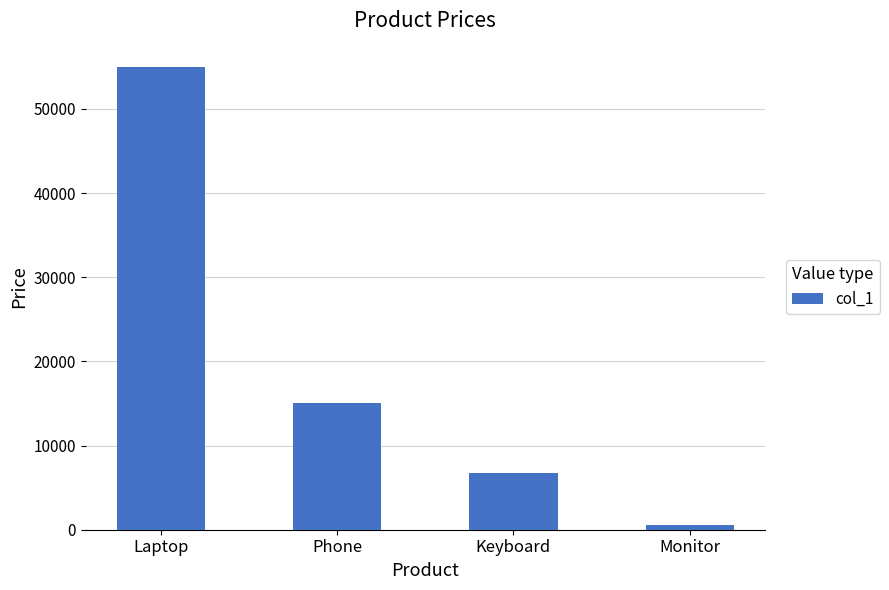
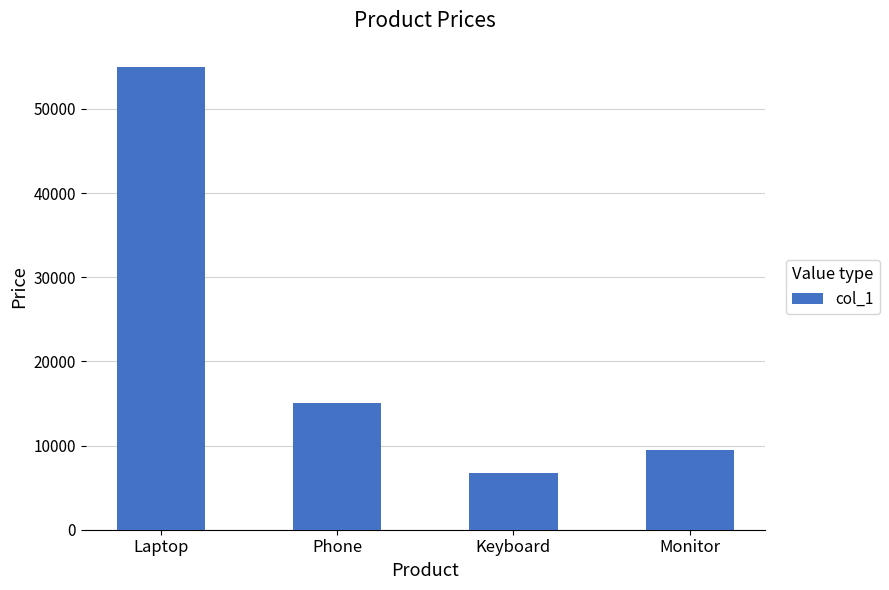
  {
    "Laptop": 55000,
    "Phone": 15000,
    "Keyboard": 7000,
-   "Monitor": 1000
+   "Monitor": 10000
  }
